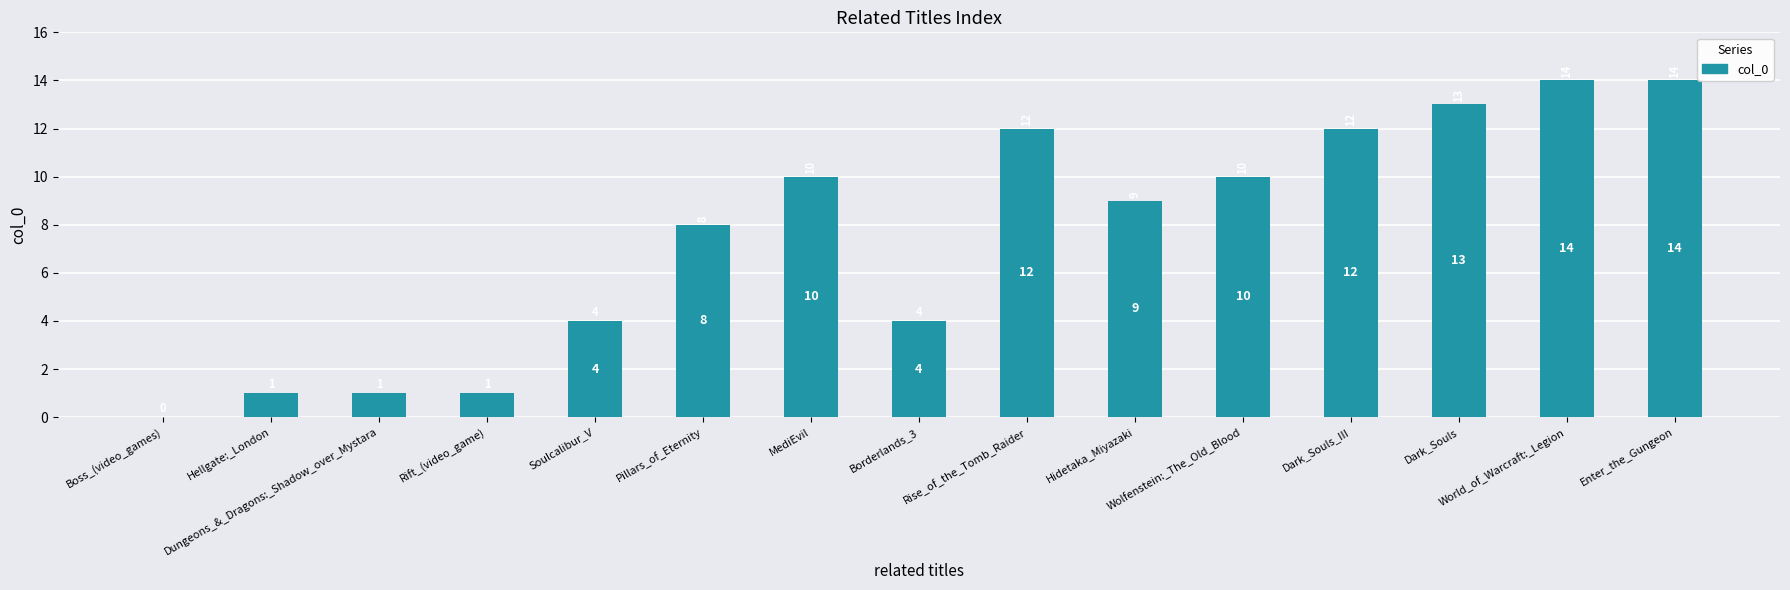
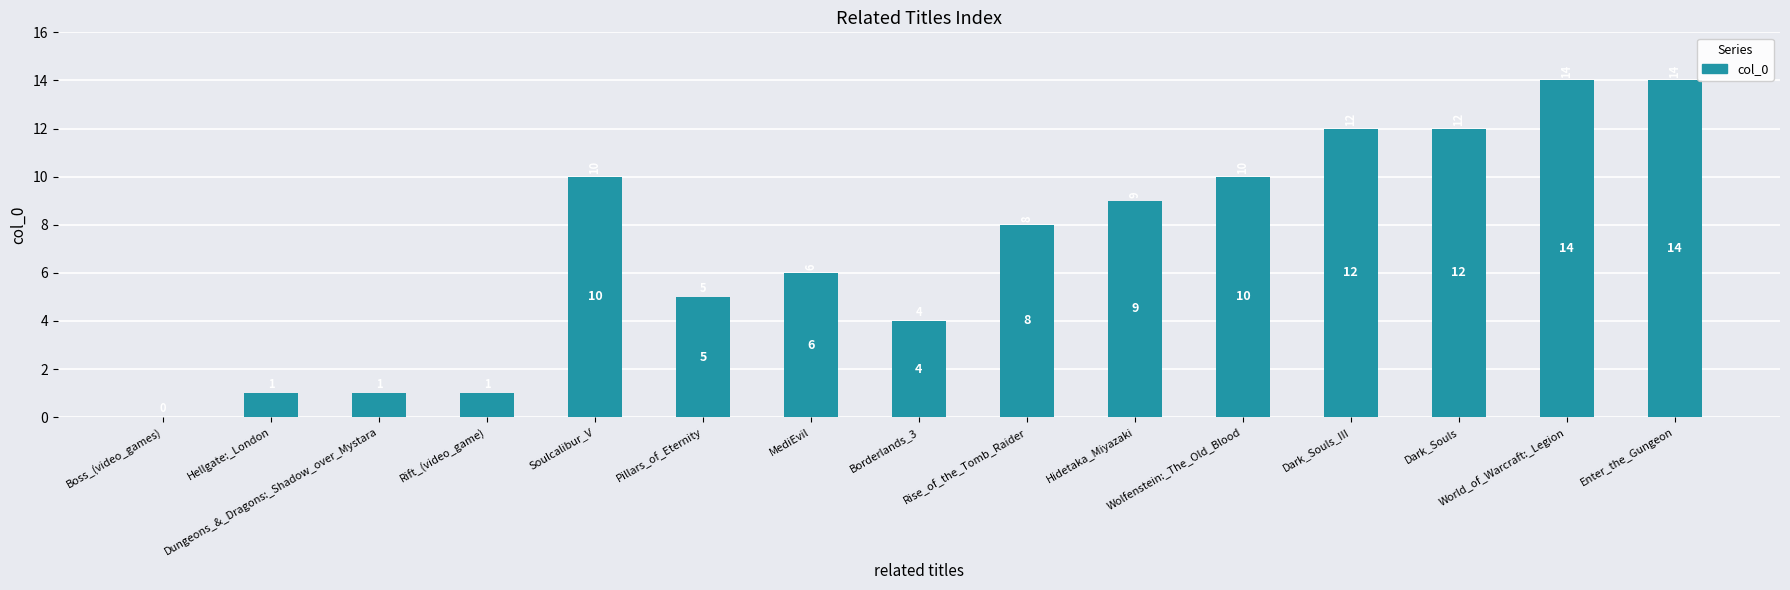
  {
-   "Soulcalibur_V": 4,
-   "Pillars_of_Eternity": 8,
-   "MediEvil": 10,
+   "Soulcalibur_V": 10,
+   "Pillars_of_Eternity": 5,
+   "MediEvil": 6,
    "Borderlands_3": 4,
-   "Rise_of_the_Tomb_Raider": 12,
+   "Rise_of_the_Tomb_Raider": 8,
    "Hidetaka_Miyazaki": 9,
    "Wolfenstein:_The_Old_Blood": 10,
    "Dark_Souls_III": 12,
-   "Dark_Souls": 13,
+   "Dark_Souls": 12,
    "World_of_Warcraft:_Legion": 14,
    "Enter_the_Gungeon": 14
  }
